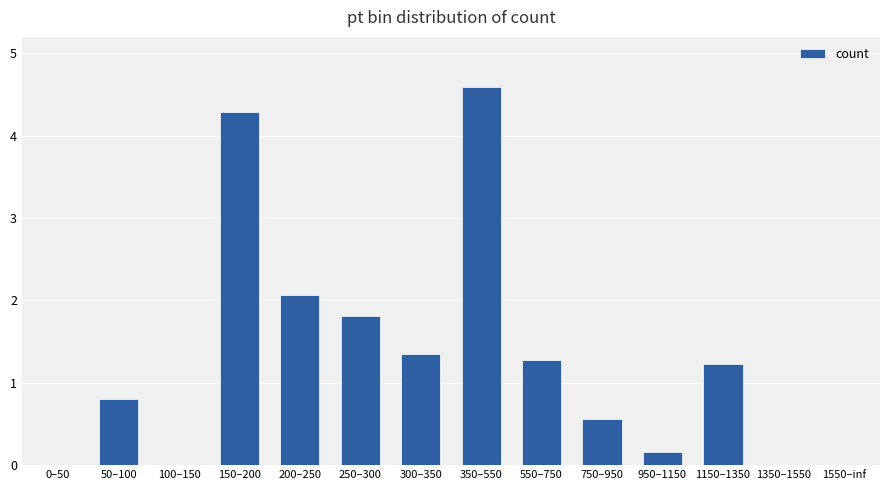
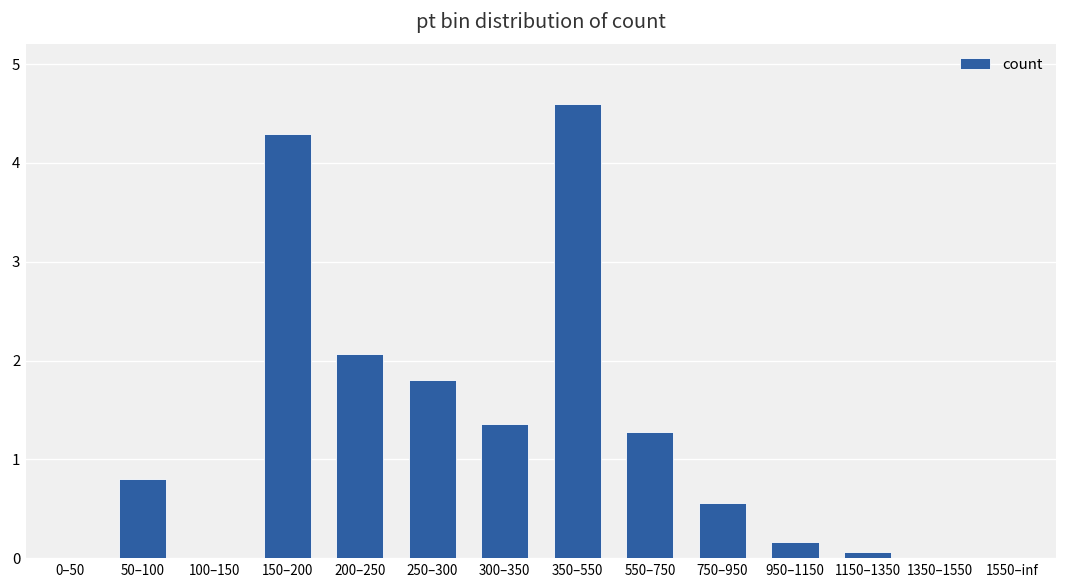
  {
    "0–50": 0.0,
    "50–100": 0.8,
    "100–150": 0.0,
    "150–200": 4.3,
    "200–250": 2.1,
    "250–300": 1.8,
    "300–350": 1.4,
    "350–550": 4.6,
    "550–750": 1.3,
    "750–950": 0.6,
    "950–1150": 0.2,
-   "1150–1350": 1.2,
+   "1150–1350": 0.1,
    "1350–1550": 0.0,
    "1550–inf": 0.0
  }
